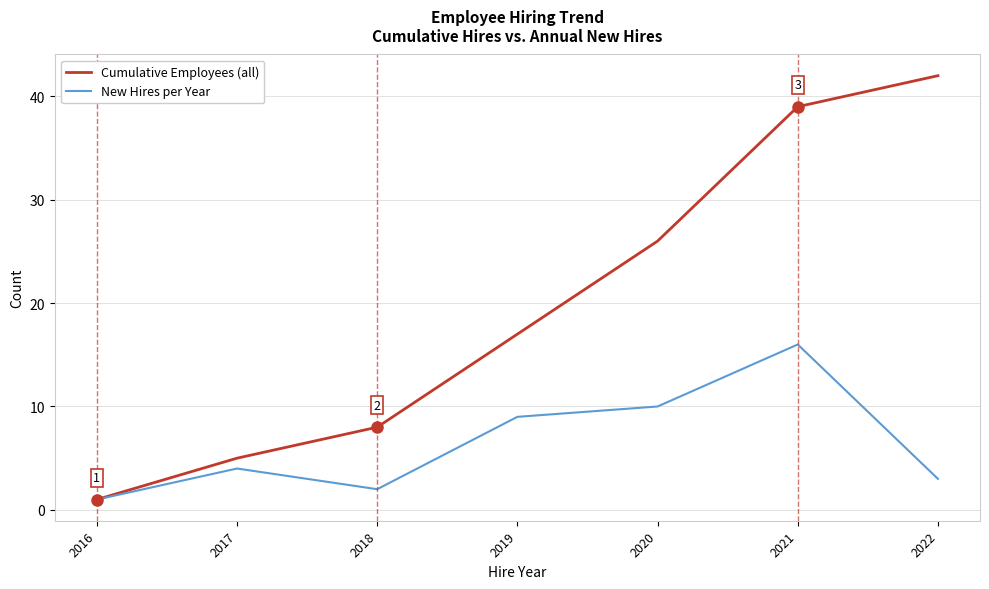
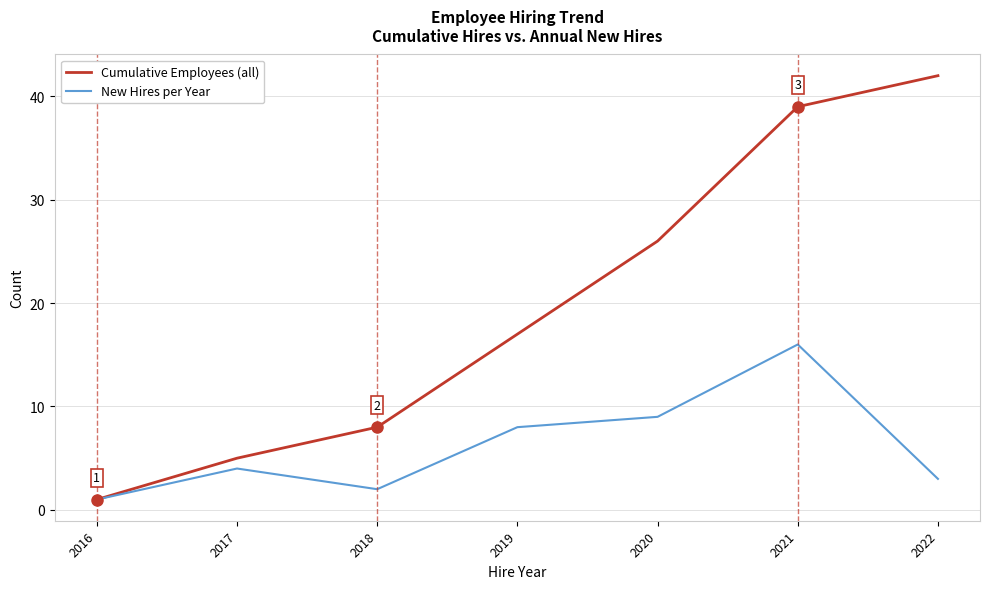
  {
    "New Hires per Year": {
      "2017": 4,
      "2018": 2,
-     "2019": 9,
-     "2020": 10,
+     "2019": 8,
+     "2020": 9,
      "2021": 16,
      "2022": 3
    }
  }
